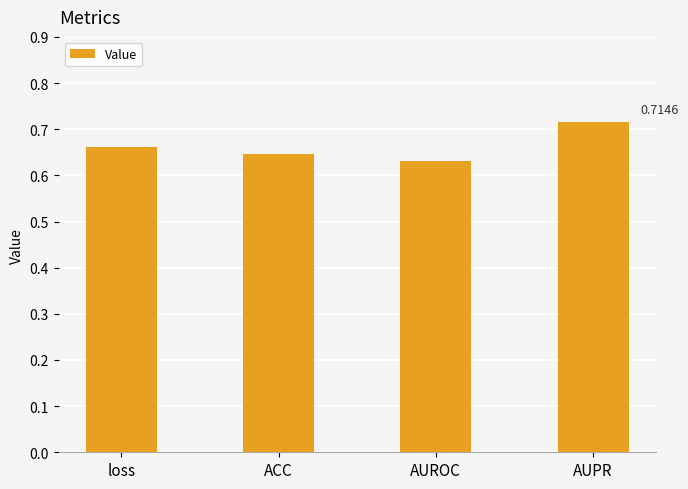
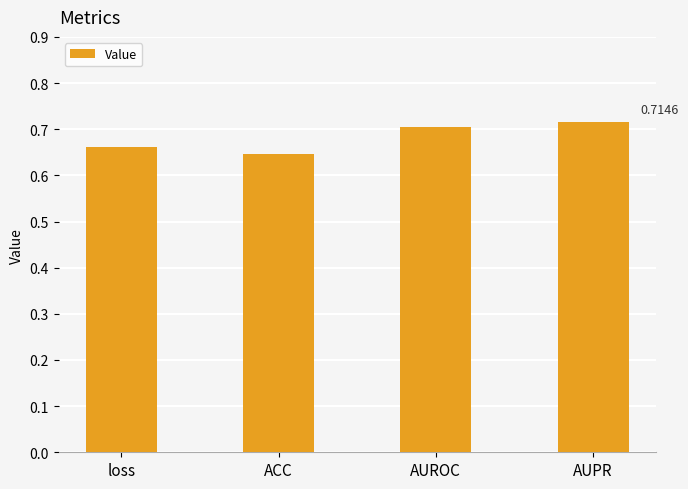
  {
    "loss": 0.66,
    "ACC": 0.65,
-   "AUROC": 0.63,
+   "AUROC": 0.70,
    "AUPR": 0.71
  }
